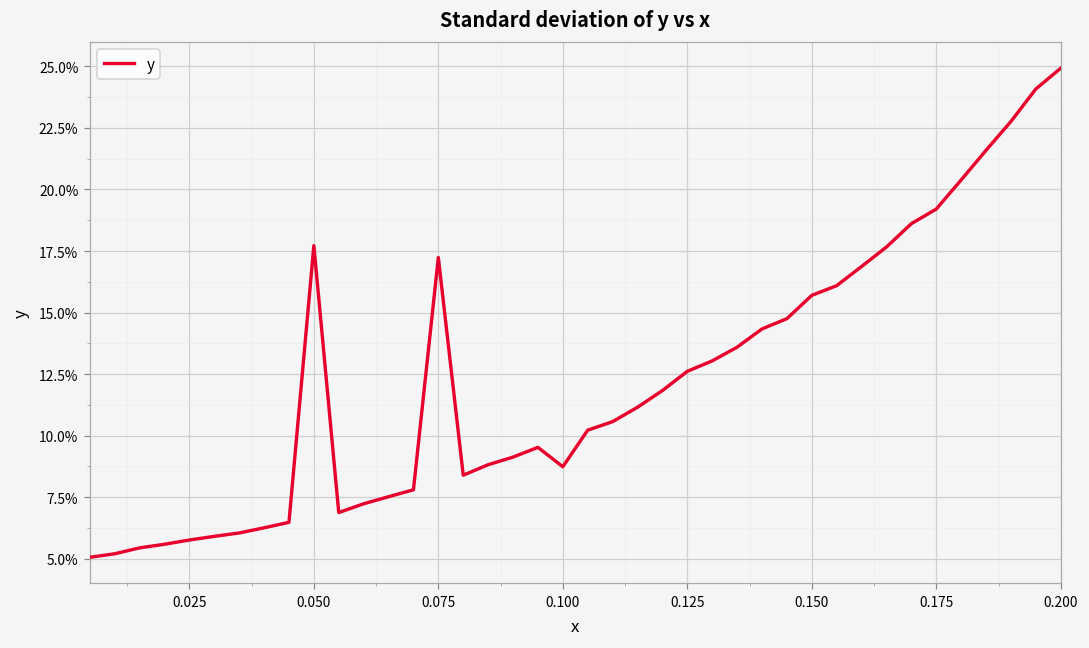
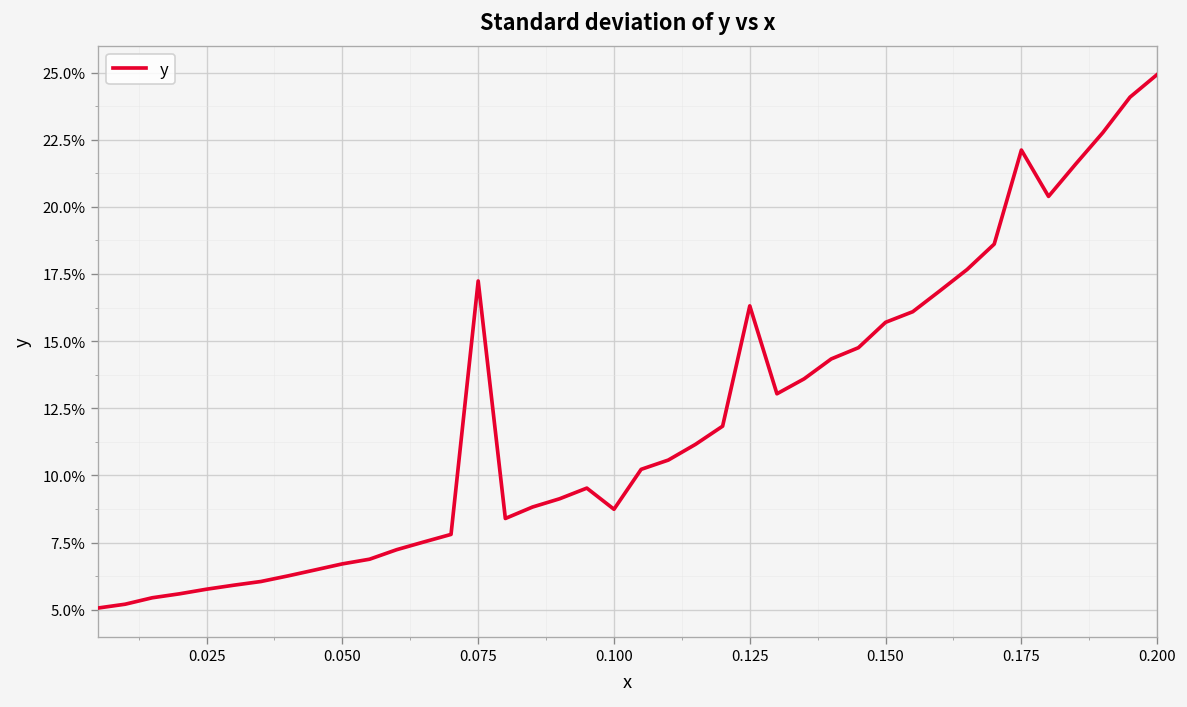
  {
    "0.025": "5.8%",
-   "0.050": "17.7%",
+   "0.050": "6.7%",
    "0.075": "17.2%",
    "0.100": "8.7%",
-   "0.125": "12.6%",
+   "0.125": "16.3%",
    "0.150": "15.7%",
-   "0.175": "19.2%",
+   "0.175": "22.1%",
    "0.200": "24.9%"
  }
